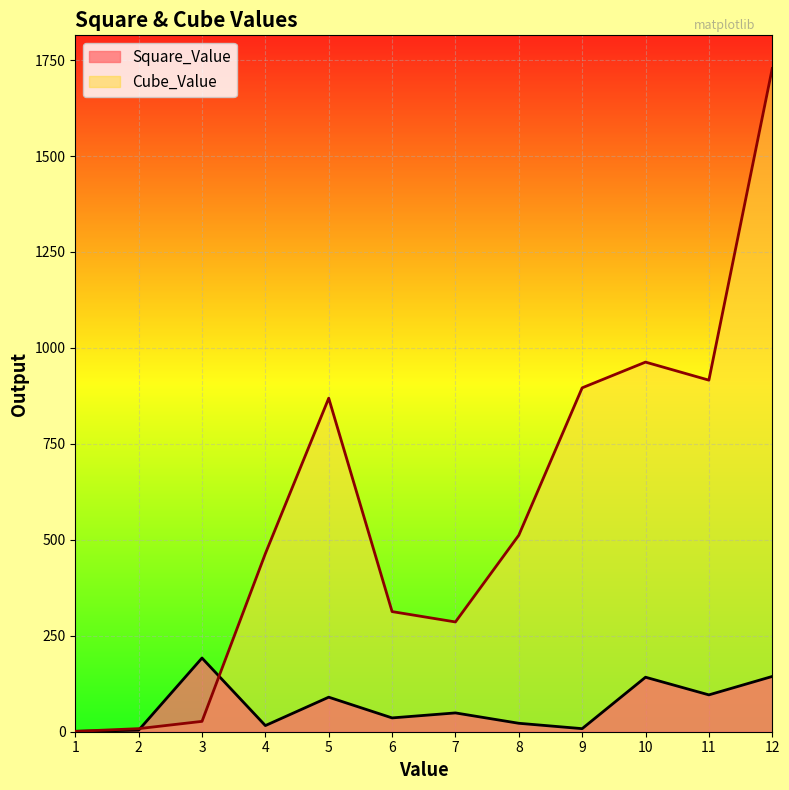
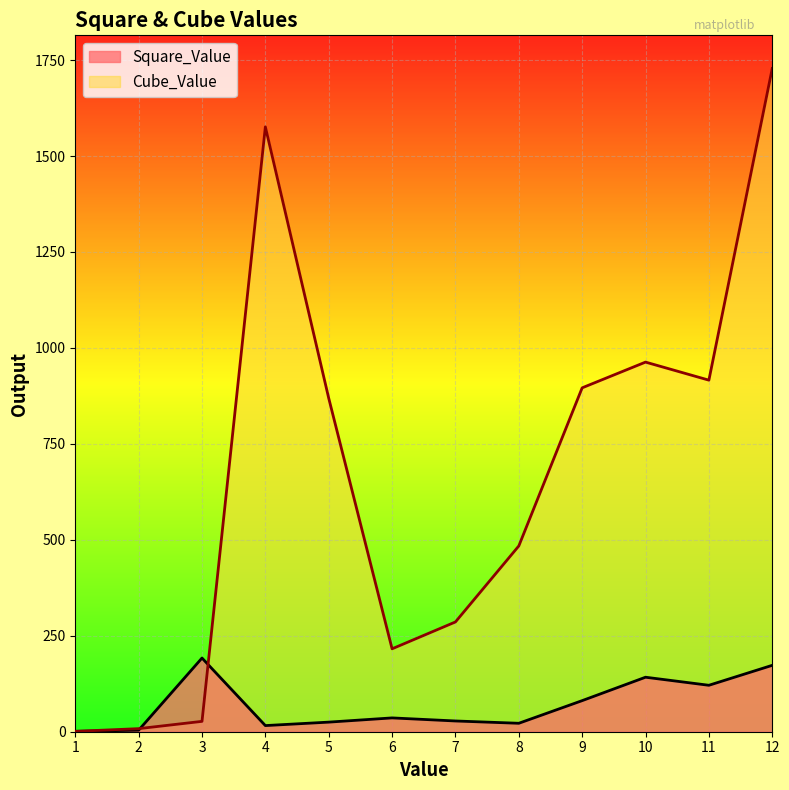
  {
    "Square_Value": {
      "3": 190,
      "4": 20,
-     "5": 90,
+     "5": 30,
      "6": 40,
-     "7": 50,
+     "7": 30,
      "8": 20,
-     "9": 10,
+     "9": 80,
      "10": 140,
-     "11": 100,
-     "12": 140
+     "11": 120,
+     "12": 170
    },
    "Cube_Value": {
      "3": 30,
-     "4": 460,
+     "4": 1580,
      "5": 870,
-     "6": 310,
+     "6": 220,
      "7": 290,
-     "8": 510,
+     "8": 480,
      "9": 900,
      "10": 960,
      "11": 920,
      "12": 1730
    }
  }
